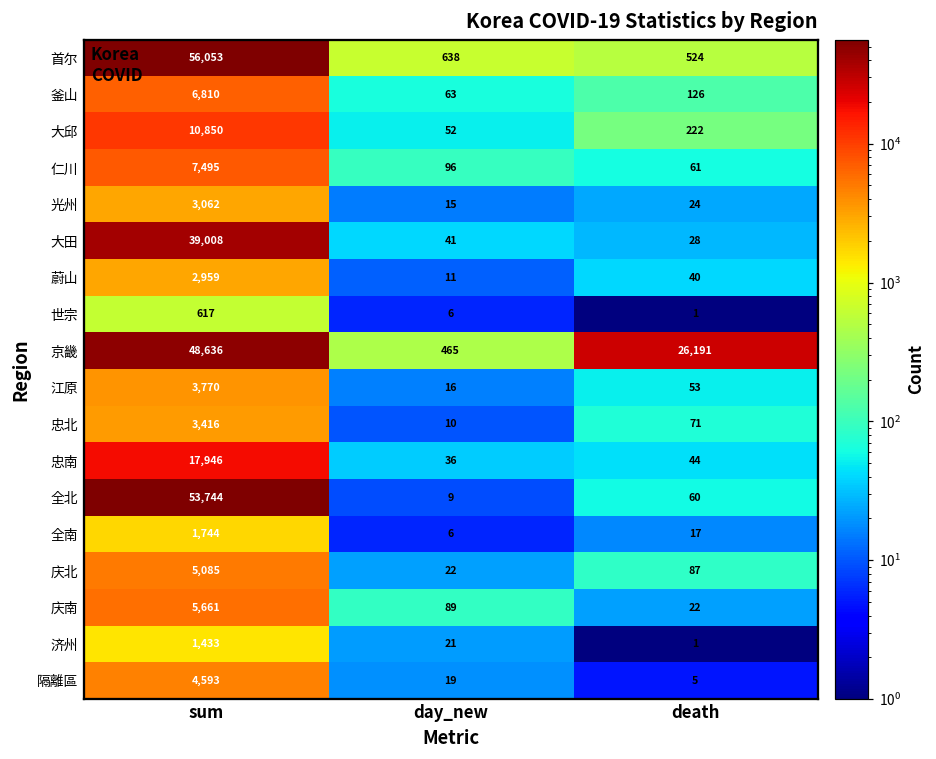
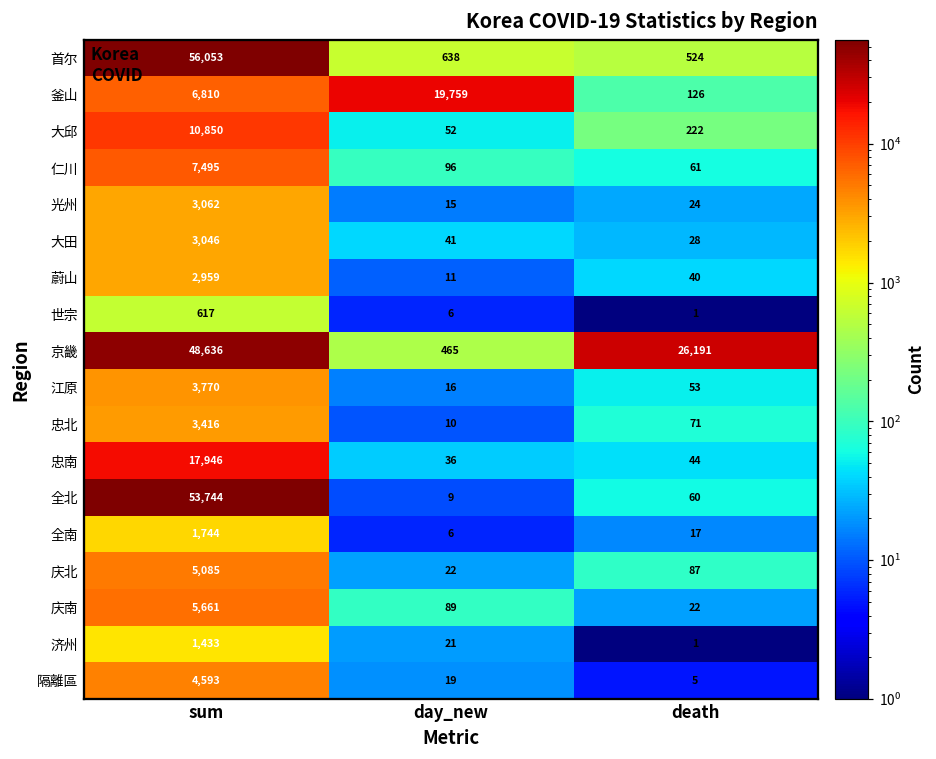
  {
    "首尔": {
      "day_new": "638",
      "death": "524"
    },
    "釜山": {
      "sum": "6,810",
-     "day_new": "63",
+     "day_new": "19,759",
      "death": "126"
    },
    "大邱": {
      "sum": "10,850",
      "day_new": "52",
      "death": "222"
    },
    "仁川": {
      "sum": "7,495",
      "day_new": "96",
      "death": "61"
    },
    "光州": {
      "sum": "3,062",
      "day_new": "15",
      "death": "24"
    },
    "大田": {
-     "sum": "39,008",
+     "sum": "3,046",
      "day_new": "41",
      "death": "28"
    },
    "蔚山": {
      "sum": "2,959",
      "day_new": "11",
      "death": "40"
    },
    "世宗": {
      "sum": "617",
      "day_new": "6",
      "death": "1"
    },
    "京畿": {
      "sum": "48,636",
      "day_new": "465",
      "death": "26,191"
    },
    "江原": {
      "sum": "3,770",
      "day_new": "16",
      "death": "53"
    },
    "忠北": {
      "sum": "3,416",
      "day_new": "10",
      "death": "71"
    },
    "忠南": {
      "sum": "17,946",
      "day_new": "36",
      "death": "44"
    },
    "全北": {
      "sum": "53,744",
      "day_new": "9",
      "death": "60"
    },
    "全南": {
      "sum": "1,744",
      "day_new": "6",
      "death": "17"
    },
    "庆北": {
      "sum": "5,085",
      "day_new": "22",
      "death": "87"
    },
    "庆南": {
      "sum": "5,661",
      "day_new": "89",
      "death": "22"
    },
    "济州": {
      "sum": "1,433",
      "day_new": "21",
      "death": "1"
    },
    "隔離區": {
      "sum": "4,593",
      "day_new": "19",
      "death": "5"
    }
  }
